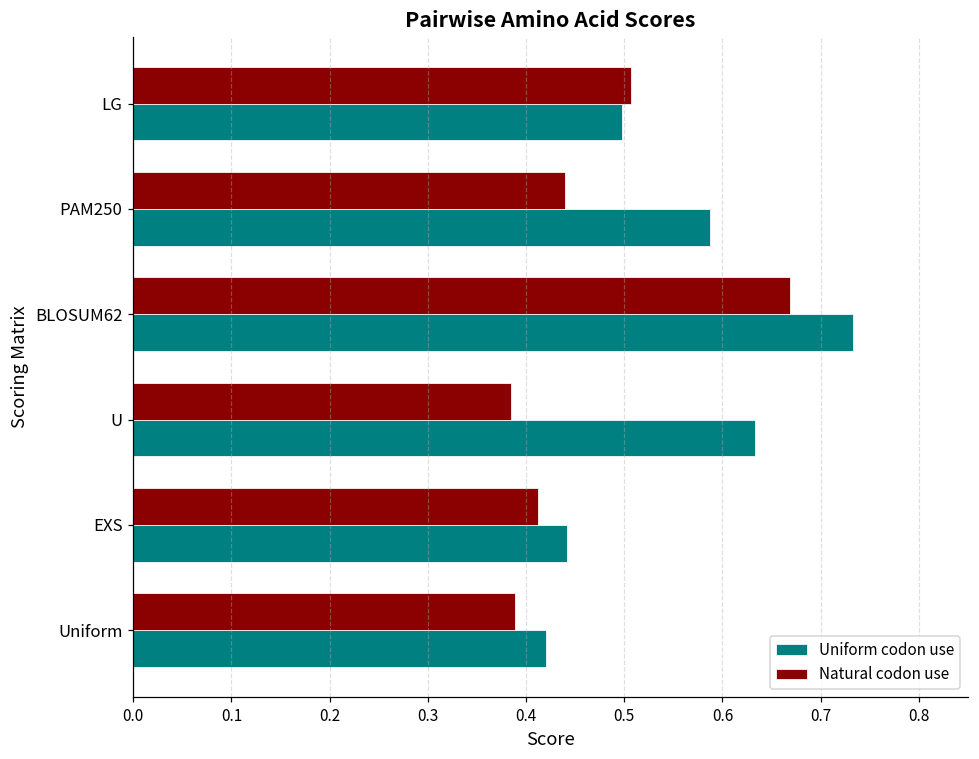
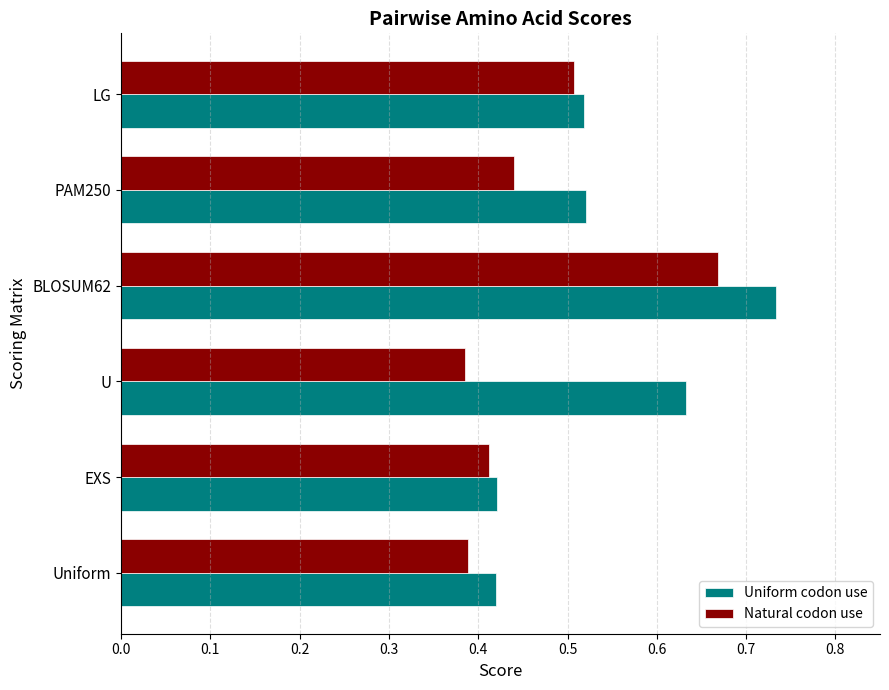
  {
    "Uniform codon use": {
-     "LG": 0.50,
-     "PAM250": 0.59,
+     "LG": 0.52,
+     "PAM250": 0.52,
      "BLOSUM62": 0.73,
      "U": 0.63,
-     "EXS": 0.44,
+     "EXS": 0.42,
      "Uniform": 0.42
    },
    "Natural codon use": {
      "LG": 0.51,
      "PAM250": 0.44,
      "BLOSUM62": 0.67,
      "U": 0.39,
      "EXS": 0.41,
      "Uniform": 0.39
    }
  }
